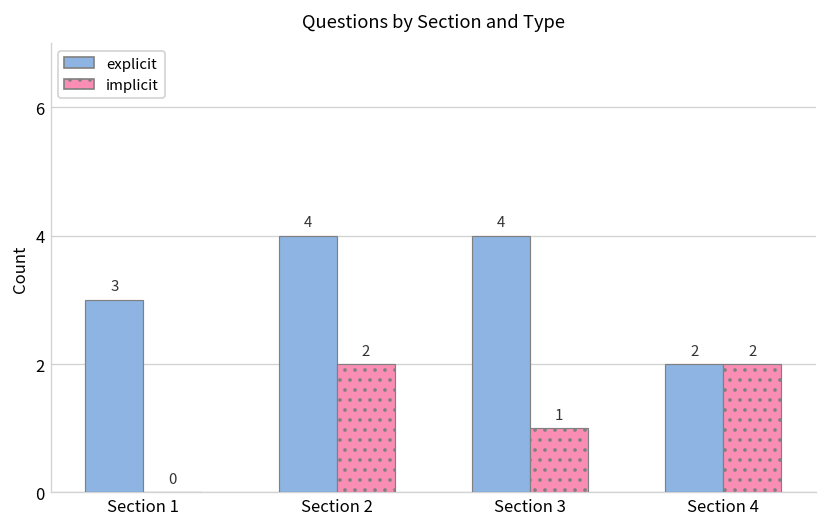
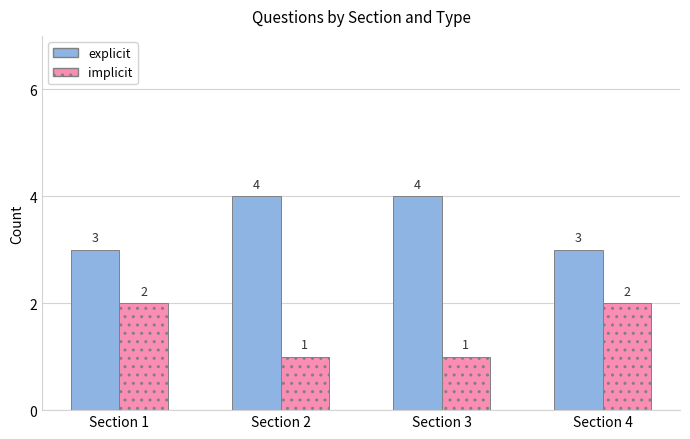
  {
    "explicit": {
      "Section 1": 3,
      "Section 2": 4,
      "Section 3": 4,
-     "Section 4": 2
+     "Section 4": 3
    },
    "implicit": {
-     "Section 1": 0,
-     "Section 2": 2,
+     "Section 1": 2,
+     "Section 2": 1,
      "Section 3": 1,
      "Section 4": 2
    }
  }
